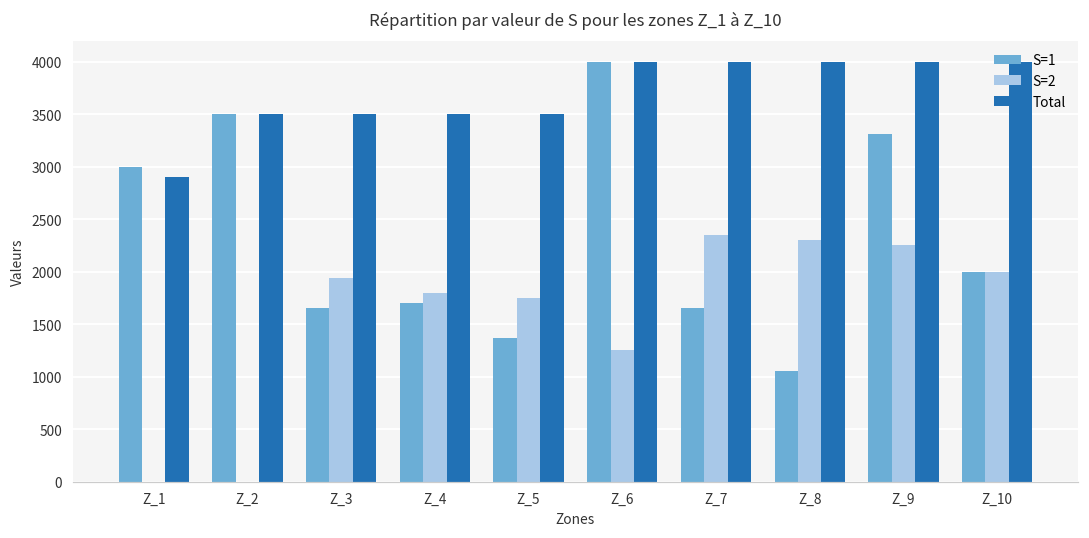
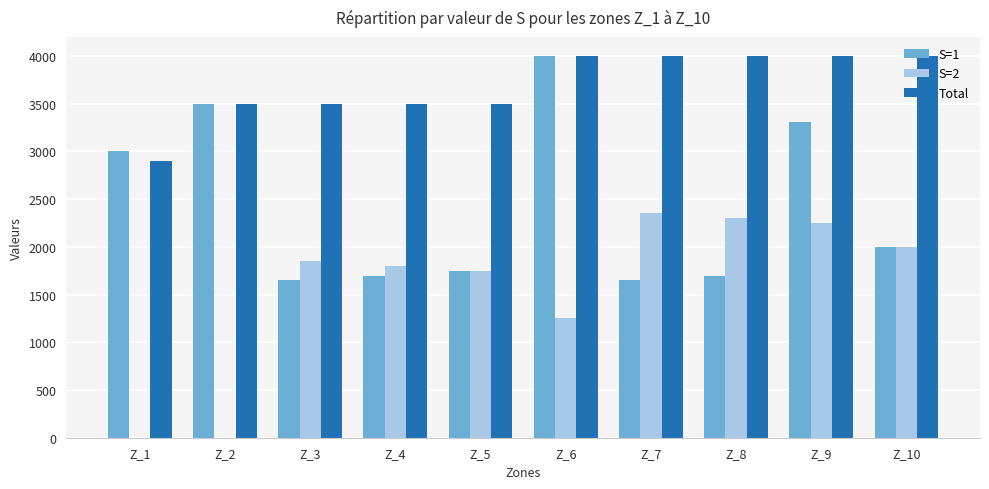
  {
    "S=1": {
      "Z_1": 3000,
      "Z_2": 3500,
      "Z_3": 1700,
      "Z_4": 1700,
-     "Z_5": 1400,
+     "Z_5": 1800,
      "Z_6": 4000,
      "Z_7": 1700,
-     "Z_8": 1000,
+     "Z_8": 1700,
      "Z_9": 3300,
      "Z_10": 2000
    },
    "S=2": {
      "Z_1": 0,
      "Z_2": 0,
-     "Z_3": 1940,
+     "Z_3": 1850,
      "Z_4": 1800,
      "Z_5": 1800,
      "Z_6": 1300,
      "Z_7": 2400,
      "Z_8": 2300,
      "Z_9": 2300,
      "Z_10": 2000
    },
    "Total": {
      "Z_1": 2900,
      "Z_2": 3500,
      "Z_3": 3500,
      "Z_4": 3500,
      "Z_5": 3500,
      "Z_6": 4000,
      "Z_7": 4000,
      "Z_8": 4000,
      "Z_9": 4000,
      "Z_10": 4000
    }
  }
